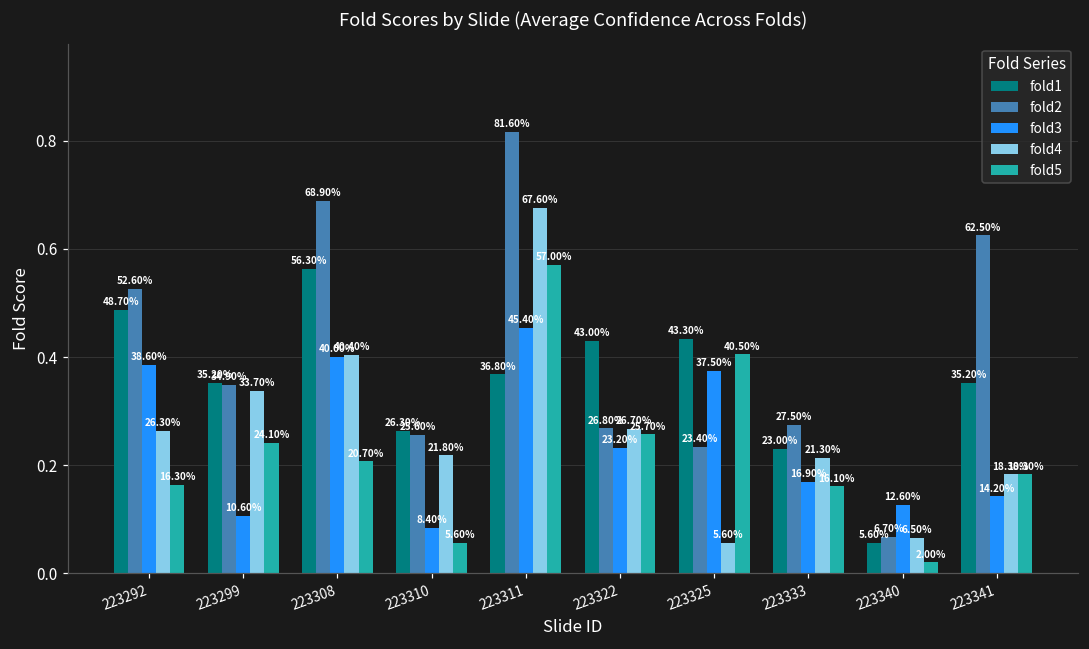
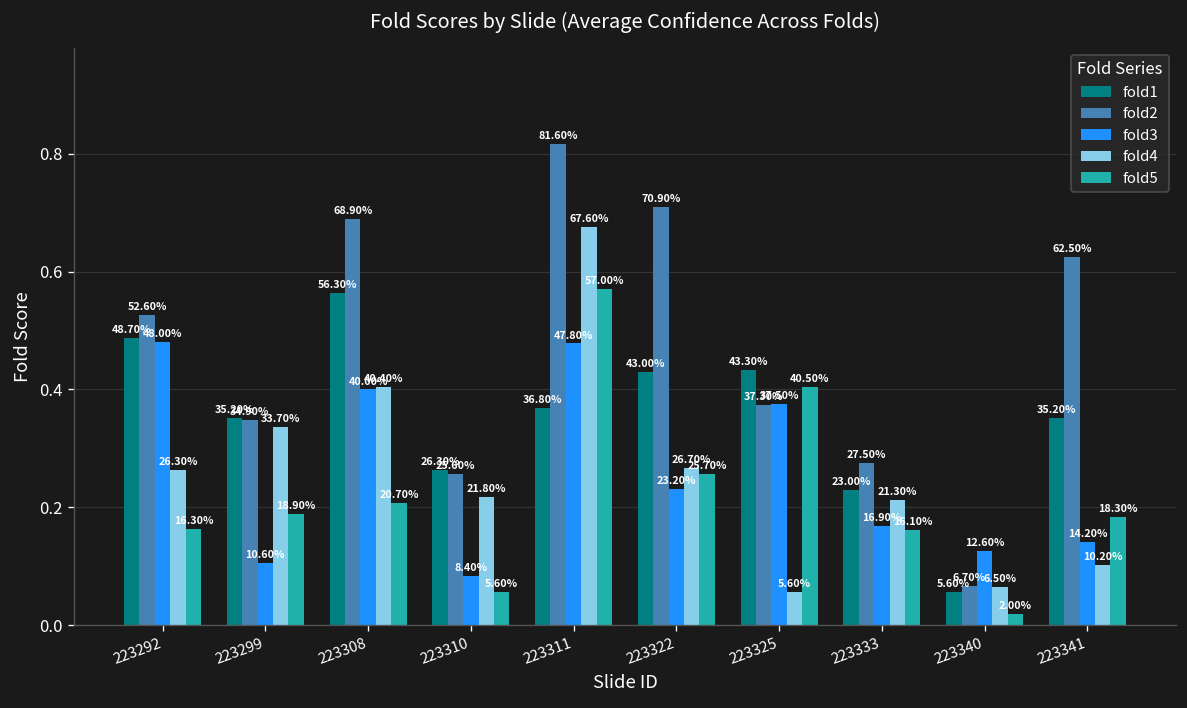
  {
    "fold1": {
      "223292": "48.70%",
      "223308": "56.30%",
      "223311": "36.80%",
      "223322": "43.00%",
      "223325": "43.30%",
      "223333": "23.00%",
      "223341": "35.20%"
    },
    "fold2": {
      "223292": "52.60%",
      "223308": "68.90%",
      "223311": "81.60%",
-     "223322": "26.80%",
-     "223325": "23.40%",
+     "223322": "70.90%",
+     "223325": "37.30%",
      "223333": "27.50%",
      "223341": "62.50%"
    },
    "fold3": {
-     "223292": "38.60%",
+     "223292": "48.00%",
      "223299": "10.60%",
      "223310": "8.40%",
-     "223311": "45.40%",
+     "223311": "47.80%",
      "223322": "23.20%",
      "223333": "16.90%",
      "223340": "12.60%",
      "223341": "14.20%"
    },
    "fold4": {
      "223292": "26.30%",
      "223299": "33.70%",
      "223310": "21.80%",
      "223311": "67.60%",
      "223325": "5.60%",
      "223333": "21.30%",
      "223340": "6.50%",
-     "223341": "18.30%"
+     "223341": "10.20%"
    },
    "fold5": {
      "223292": "16.30%",
-     "223299": "24.10%",
+     "223299": "18.90%",
      "223308": "20.70%",
      "223310": "5.60%",
      "223311": "57.00%",
      "223325": "40.50%",
      "223333": "16.10%",
      "223340": "2.00%",
      "223341": "18.30%"
    }
  }
